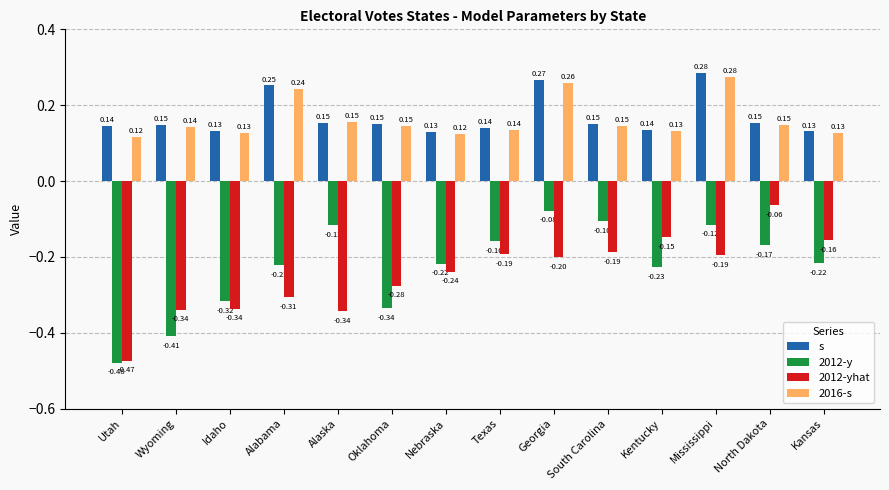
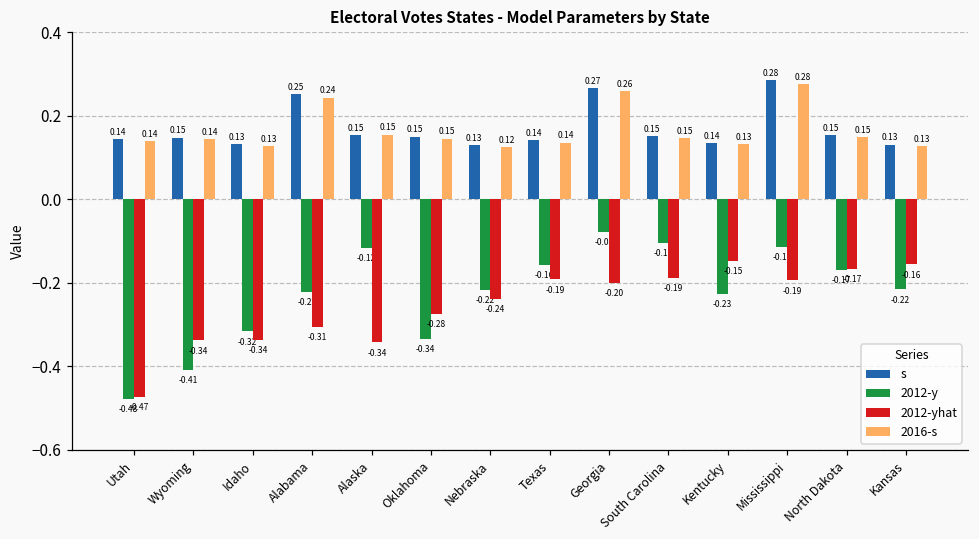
  {
    "s": {
      "Utah": 0.14,
      "Wyoming": 0.15,
      "Idaho": 0.13,
      "Alabama": 0.25,
      "Alaska": 0.15,
      "Oklahoma": 0.15,
      "Nebraska": 0.13,
      "Texas": 0.14,
      "Georgia": 0.27,
      "South Carolina": 0.15,
      "Kentucky": 0.14,
      "Mississippi": 0.28,
      "North Dakota": 0.15,
      "Kansas": 0.13
    },
    "2012-y": {
      "Wyoming": -0.41,
      "Idaho": -0.32,
      "Alabama": -0.22,
      "Alaska": -0.12,
      "Oklahoma": -0.34,
      "Nebraska": -0.22,
      "Texas": -0.16,
      "Georgia": -0.08,
      "South Carolina": -0.10,
      "Kentucky": -0.23,
      "Mississippi": -0.12,
      "North Dakota": -0.17,
      "Kansas": -0.22
    },
    "2012-yhat": {
      "Wyoming": -0.34,
      "Idaho": -0.34,
      "Alabama": -0.31,
      "Alaska": -0.34,
      "Oklahoma": -0.28,
      "Nebraska": -0.24,
      "Texas": -0.19,
      "Georgia": -0.20,
      "South Carolina": -0.19,
      "Kentucky": -0.15,
      "Mississippi": -0.19,
-     "North Dakota": -0.06,
+     "North Dakota": -0.17,
      "Kansas": -0.16
    },
    "2016-s": {
-     "Utah": 0.12,
+     "Utah": 0.14,
      "Wyoming": 0.14,
      "Idaho": 0.13,
      "Alabama": 0.24,
      "Alaska": 0.15,
      "Oklahoma": 0.15,
      "Nebraska": 0.12,
      "Texas": 0.14,
      "Georgia": 0.26,
      "South Carolina": 0.15,
      "Kentucky": 0.13,
      "Mississippi": 0.28,
      "North Dakota": 0.15,
      "Kansas": 0.13
    }
  }
